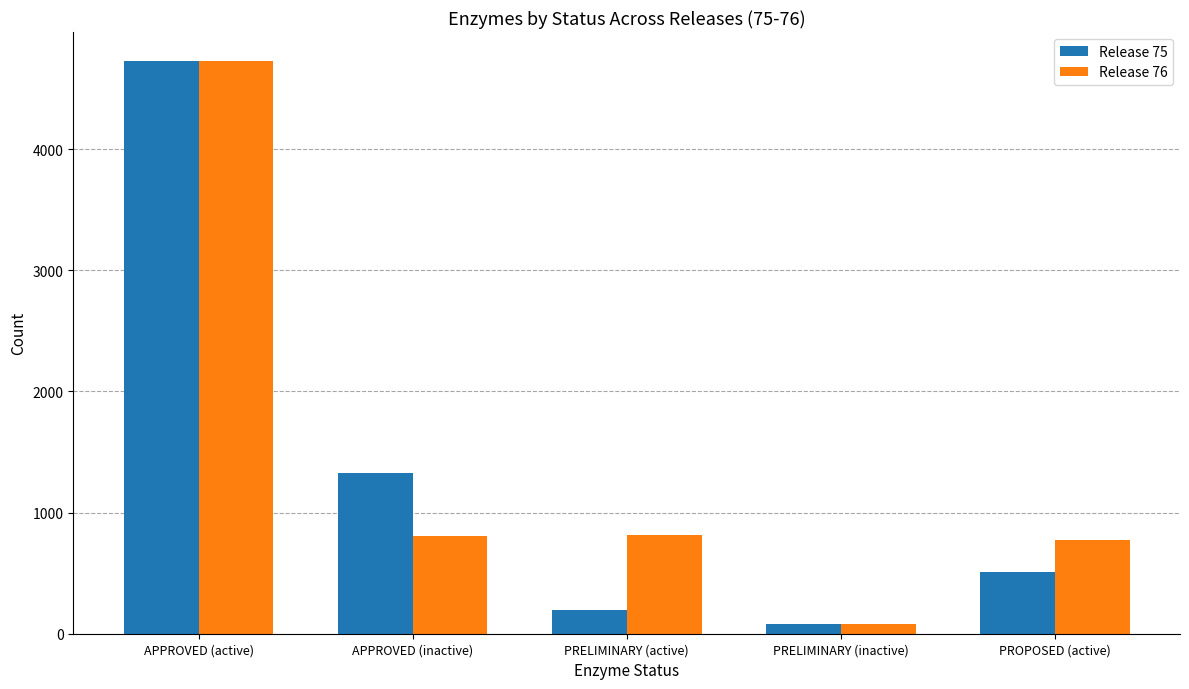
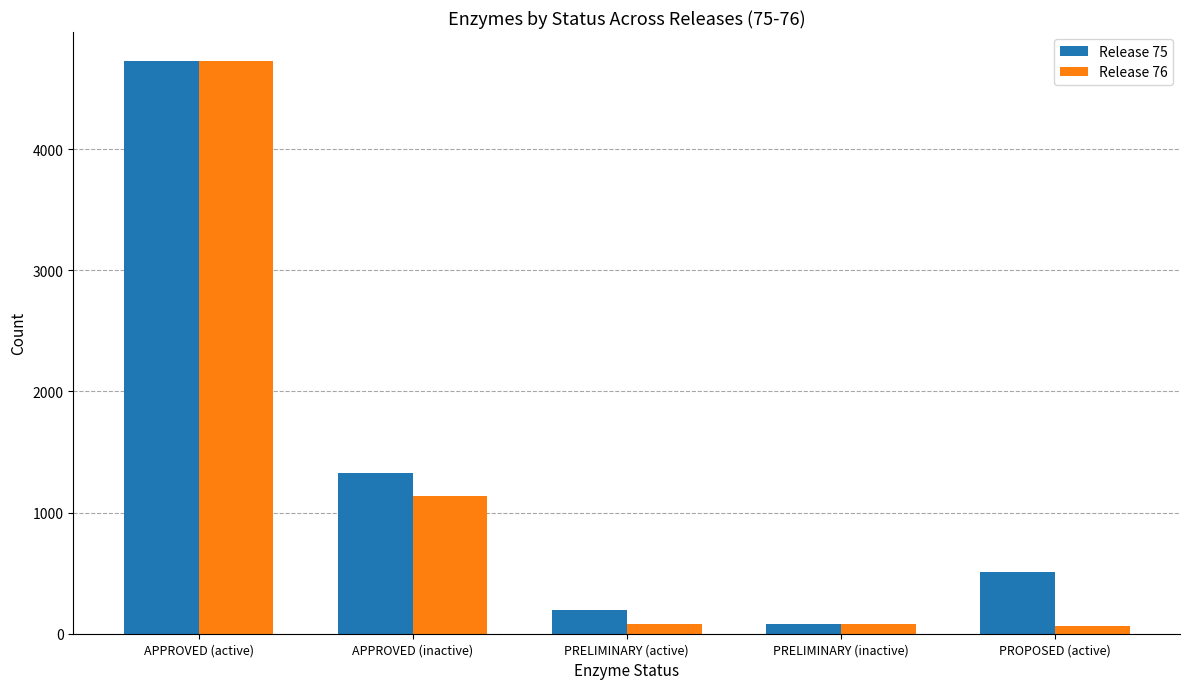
  {
    "Release 75": {
      "APPROVED (active)": 4730,
      "APPROVED (inactive)": 1330,
      "PRELIMINARY (active)": 190,
      "PRELIMINARY (inactive)": 80,
      "PROPOSED (active)": 510
    },
    "Release 76": {
      "APPROVED (active)": 4730,
-     "APPROVED (inactive)": 810,
-     "PRELIMINARY (active)": 810,
+     "APPROVED (inactive)": 1140,
+     "PRELIMINARY (active)": 80,
      "PRELIMINARY (inactive)": 80,
-     "PROPOSED (active)": 780
+     "PROPOSED (active)": 60
    }
  }
